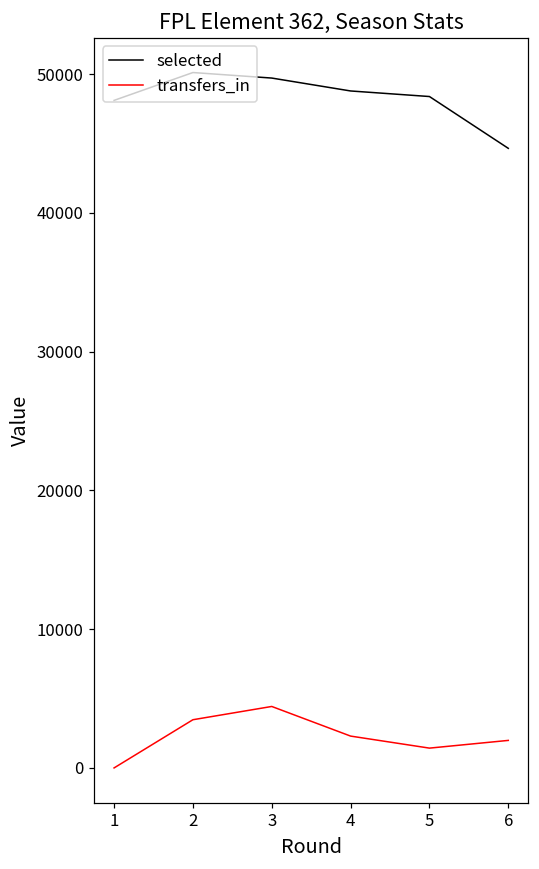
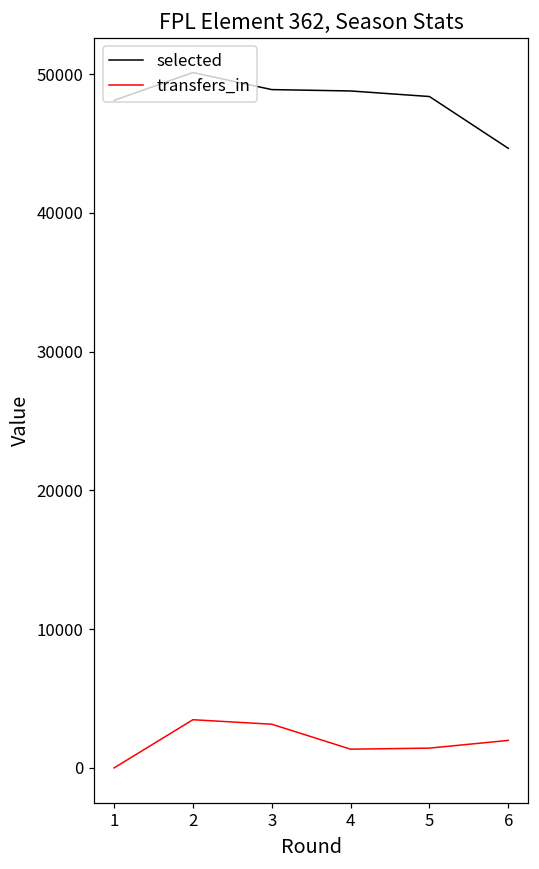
  {
    "selected": {
-     "3": 49700,
+     "3": 48900,
      "4": 48800,
      "5": 48400,
      "6": 44600
    },
    "transfers_in": {
      "1": 0,
      "2": 3500,
-     "3": 4400,
-     "4": 2300,
+     "3": 3100,
+     "4": 1400,
      "5": 1400,
      "6": 2000
    }
  }
